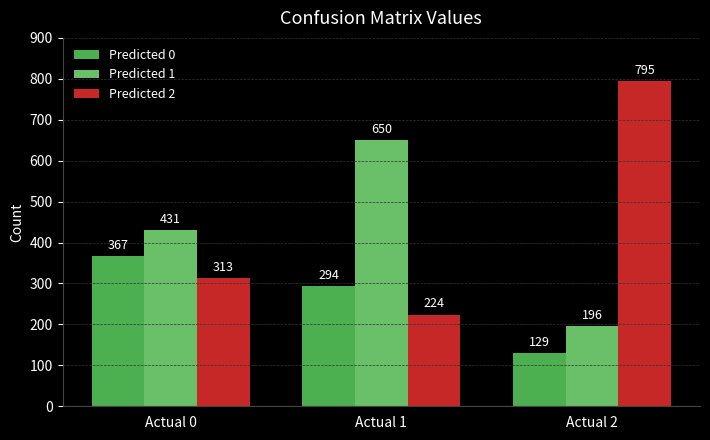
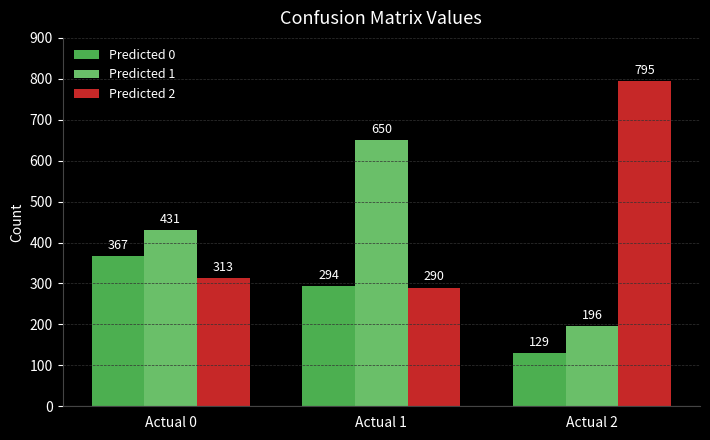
  {
    "Predicted 2": {
      "Actual 0": 313,
-     "Actual 1": 224,
+     "Actual 1": 290,
      "Actual 2": 795
    }
  }
